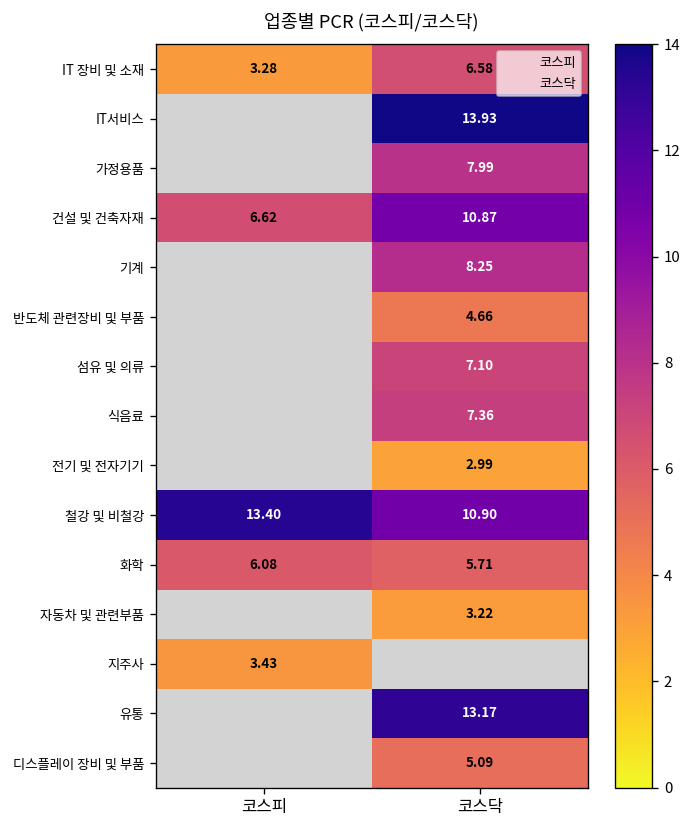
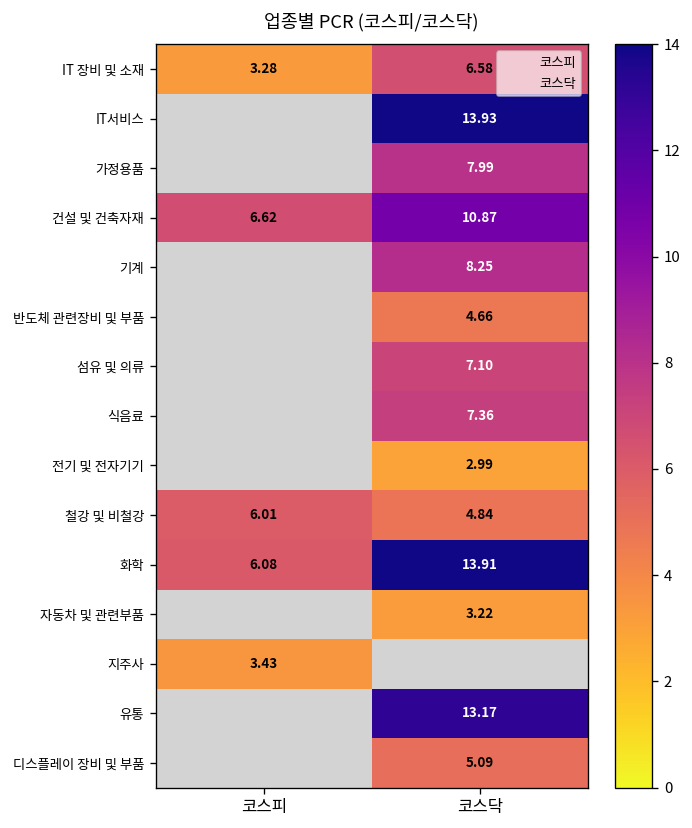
  {
    "IT 장비 및 소재": {
      "코스피": 3.28,
      "코스닥": 6.58
    },
    "IT서비스": {
      "코스닥": 13.93
    },
    "가정용품": {
      "코스닥": 7.99
    },
    "건설 및 건축자재": {
      "코스피": 6.62,
      "코스닥": 10.87
    },
    "기계": {
      "코스닥": 8.25
    },
    "반도체 관련장비 및 부품": {
      "코스닥": 4.66
    },
    "섬유 및 의류": {
      "코스닥": 7.10
    },
    "식음료": {
      "코스닥": 7.36
    },
    "전기 및 전자기기": {
      "코스닥": 2.99
    },
    "철강 및 비철강": {
-     "코스피": 13.40,
-     "코스닥": 10.90
+     "코스피": 6.01,
+     "코스닥": 4.84
    },
    "화학": {
      "코스피": 6.08,
-     "코스닥": 5.71
+     "코스닥": 13.91
    },
    "자동차 및 관련부품": {
      "코스닥": 3.22
    },
    "지주사": {
      "코스피": 3.43
    },
    "유통": {
      "코스닥": 13.17
    },
    "디스플레이 장비 및 부품": {
      "코스닥": 5.09
    }
  }
